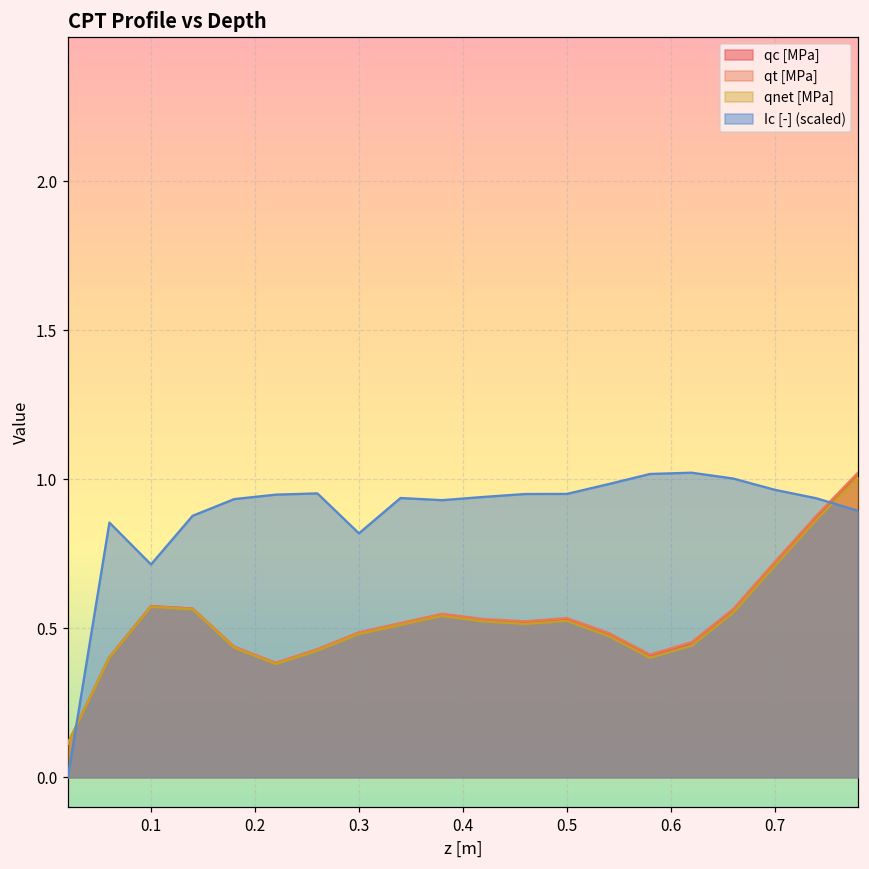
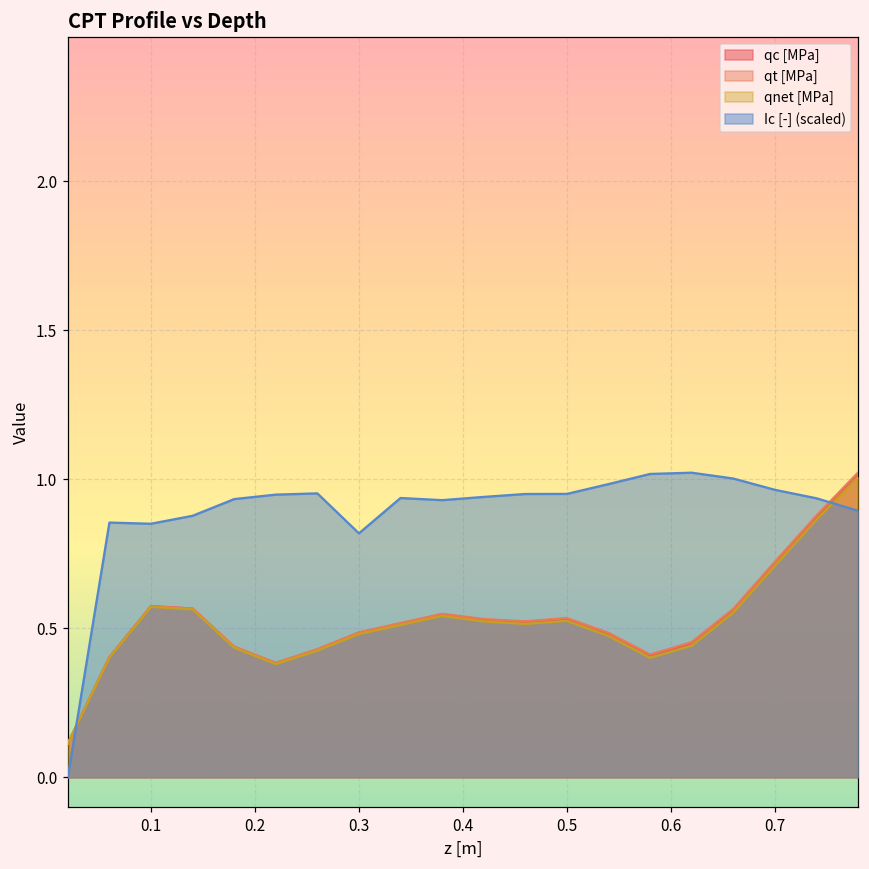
  {
    "Ic [-] (scaled)": {
-     "0.1": 0.71,
+     "0.1": 0.85,
      "0.3": 0.82,
      "0.5": 0.95,
      "0.7": 0.96
    }
  }
